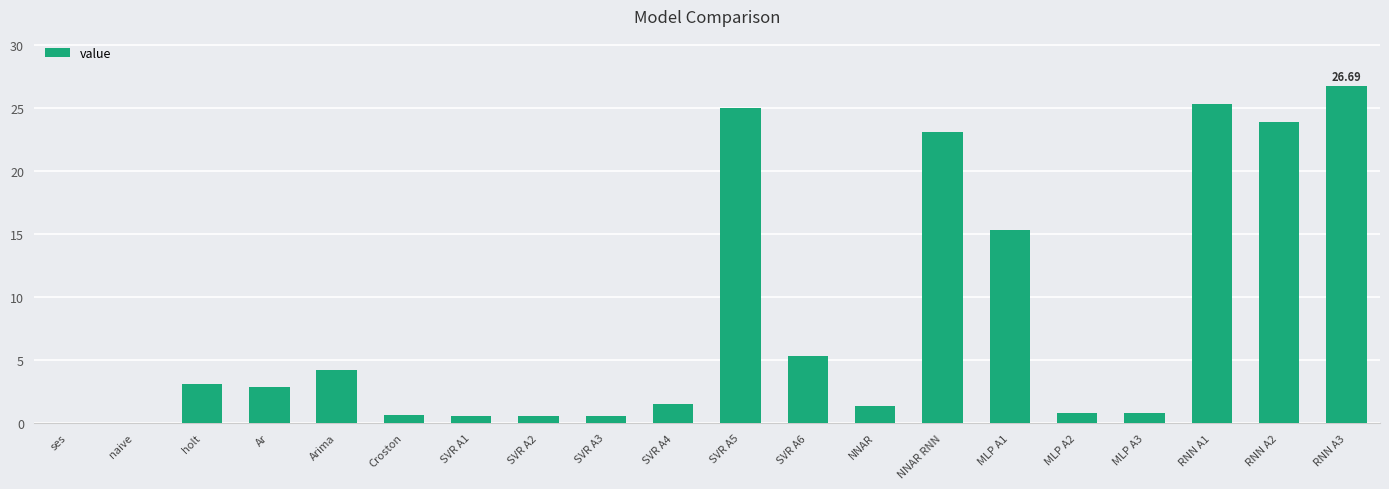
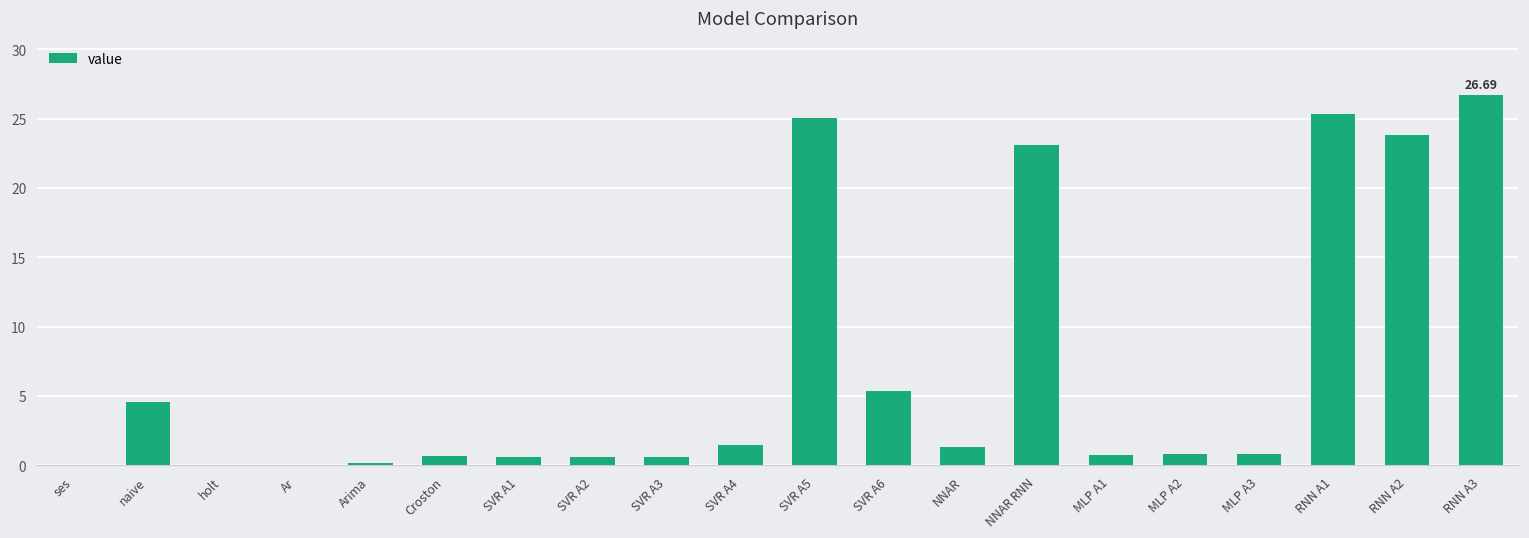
  {
-   "naive": 0.0,
-   "holt": 3.1,
-   "Ar": 2.8,
-   "Arima": 4.2,
+   "naive": 4.6,
+   "holt": 0.0,
+   "Ar": 0.0,
+   "Arima": 0.2,
    "Croston": 0.7,
    "SVR A1": 0.6,
    "SVR A2": 0.6,
    "SVR A3": 0.6,
    "SVR A4": 1.5,
    "SVR A5": 25.0,
    "SVR A6": 5.3,
    "NNAR": 1.4,
    "NNAR RNN": 23.1,
-   "MLP A1": 15.3,
+   "MLP A1": 0.8,
    "MLP A2": 0.8,
    "MLP A3": 0.8,
    "RNN A1": 25.3,
    "RNN A2": 23.8
  }
